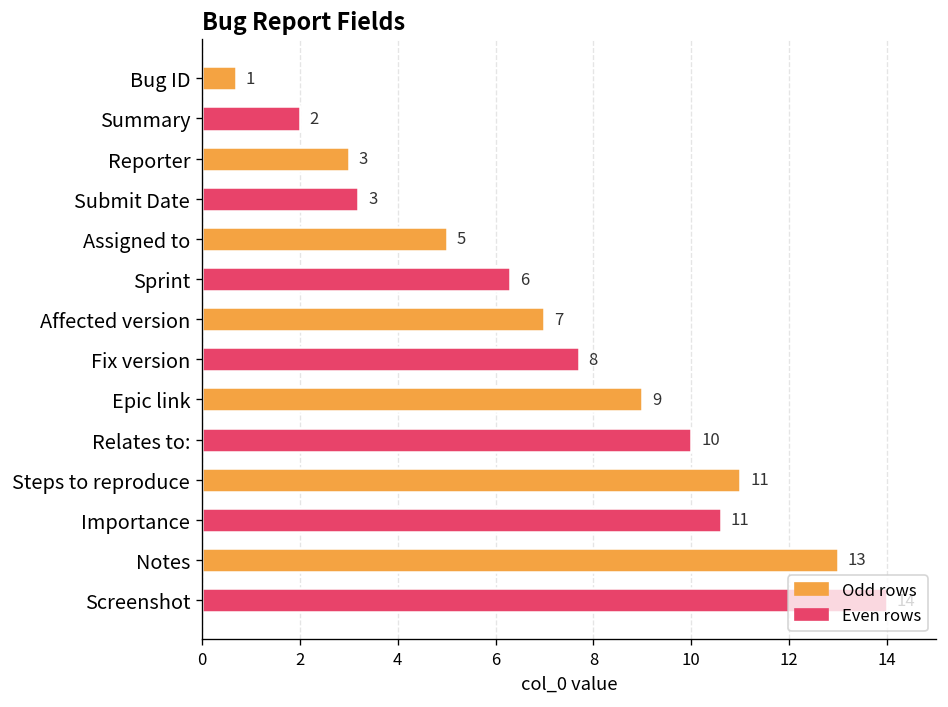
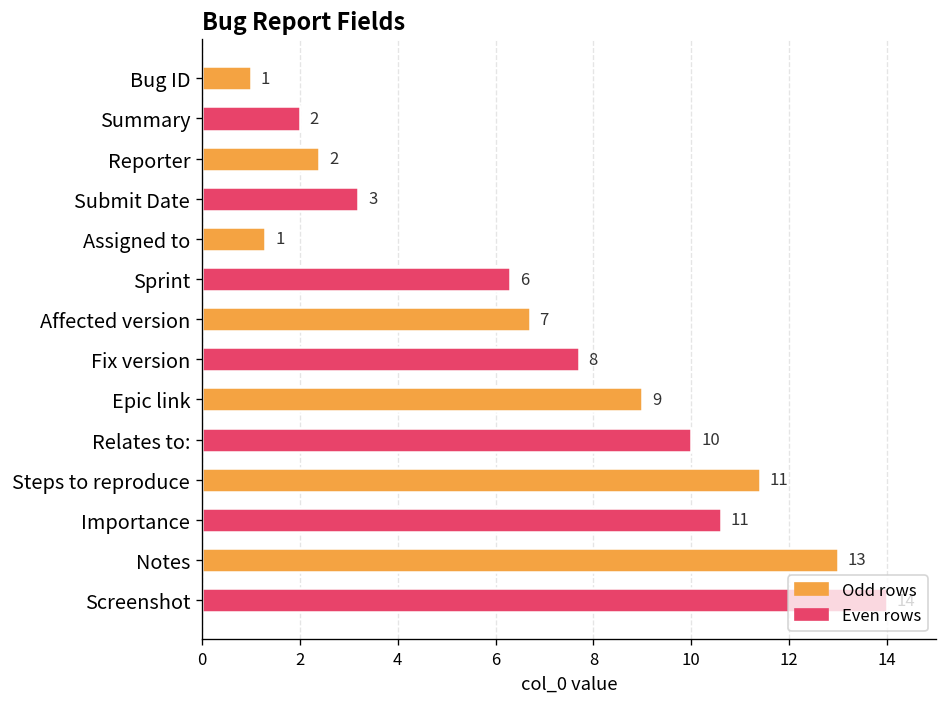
  {
-   "Bug ID": 0.7,
+   "Bug ID": 1.0,
    "Summary": 2,
-   "Reporter": 3,
+   "Reporter": 2,
    "Submit Date": 3,
-   "Assigned to": 5,
+   "Assigned to": 1,
    "Sprint": 6,
-   "Affected version": 7.0,
+   "Affected version": 6.7,
    "Fix version": 8,
    "Epic link": 9,
    "Relates to:": 10,
-   "Steps to reproduce": 11.0,
+   "Steps to reproduce": 11.4,
    "Importance": 11,
    "Notes": 13
  }
